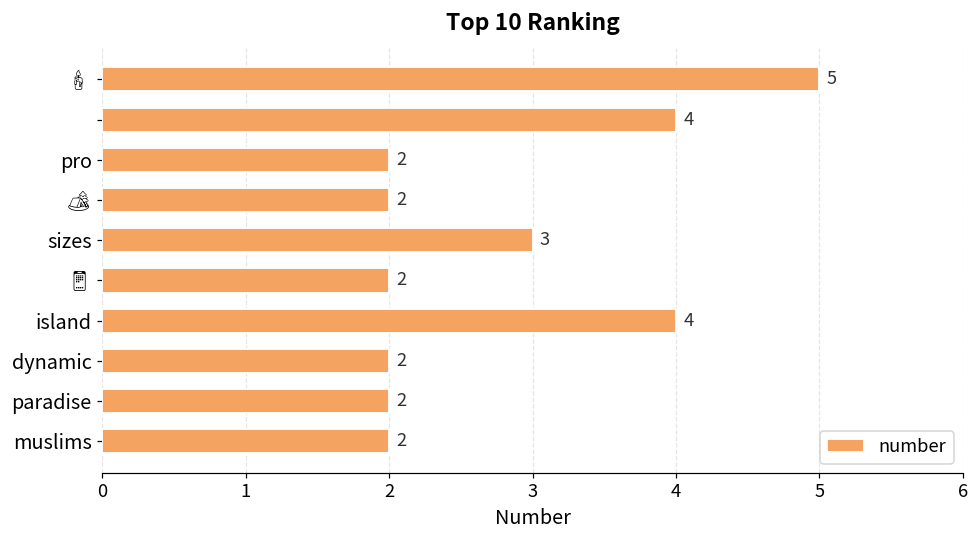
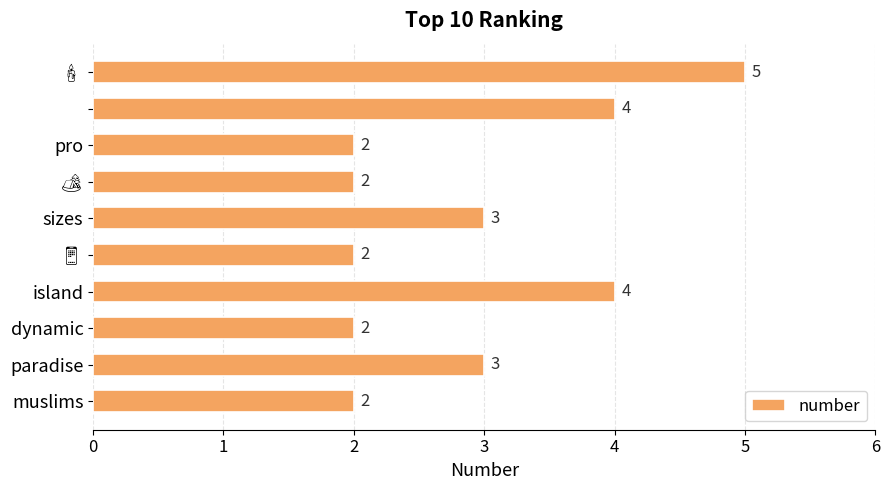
  {
    "🕯️": 5,
    "️": 4,
    "pro": 2,
    "🏕️": 2,
    "sizes": 3,
    "📱": 2,
    "island": 4,
    "dynamic": 2,
-   "paradise": 2,
+   "paradise": 3,
    "muslims": 2
  }
